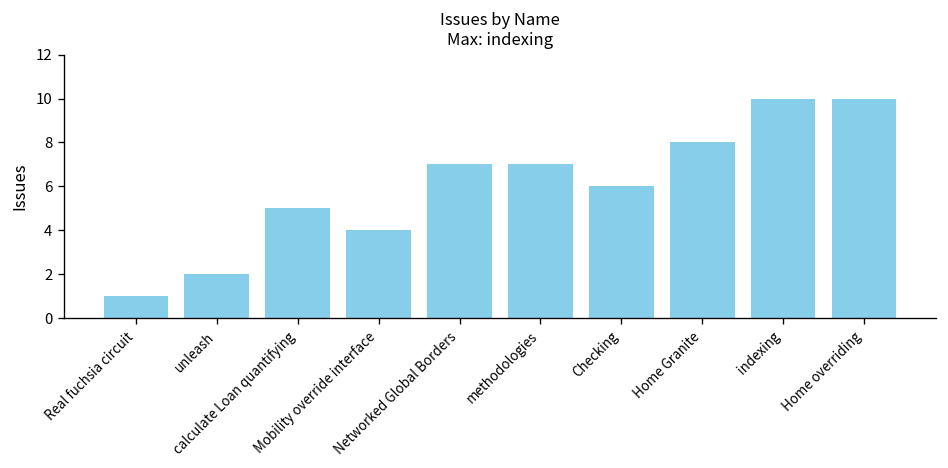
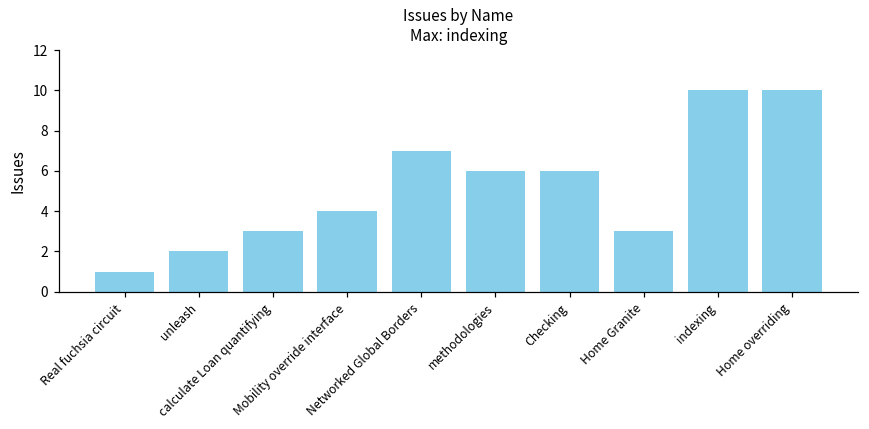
  {
    "Real fuchsia circuit": 1,
    "unleash": 2,
-   "calculate Loan quantifying": 5,
+   "calculate Loan quantifying": 3,
    "Mobility override interface": 4,
    "Networked Global Borders": 7,
-   "methodologies": 7,
+   "methodologies": 6,
    "Checking": 6,
-   "Home Granite": 8,
+   "Home Granite": 3,
    "indexing": 10,
    "Home overriding": 10
  }
